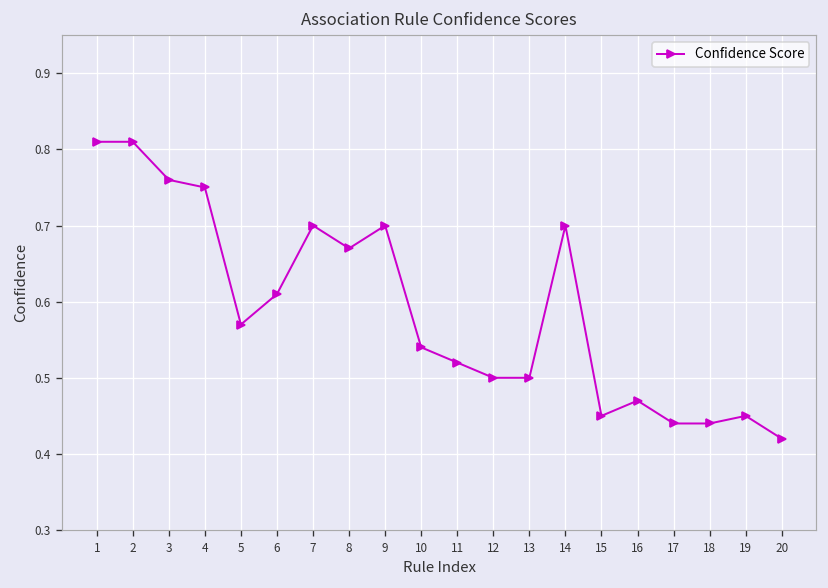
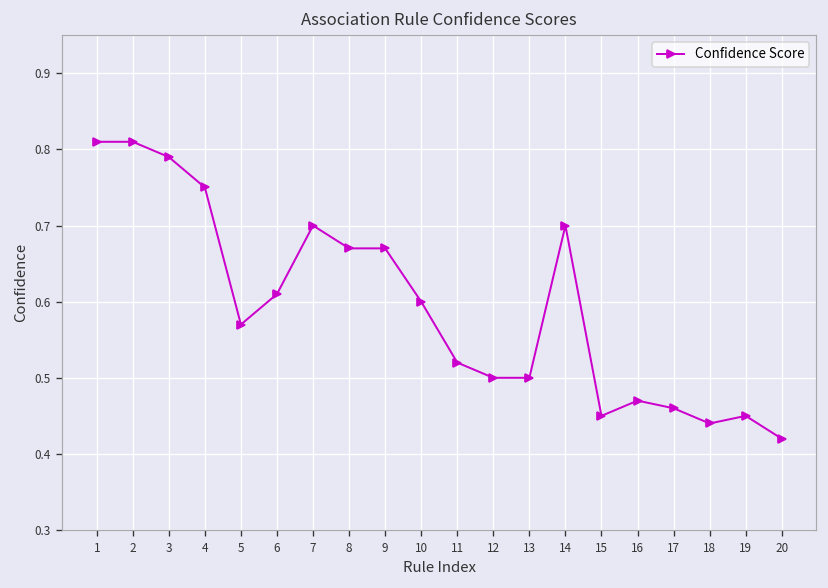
  {
    "1": 0.81,
    "2": 0.81,
-   "3": 0.76,
+   "3": 0.79,
    "4": 0.75,
    "5": 0.57,
    "6": 0.61,
    "7": 0.70,
    "8": 0.67,
-   "9": 0.70,
-   "10": 0.54,
+   "9": 0.67,
+   "10": 0.60,
    "11": 0.52,
    "12": 0.50,
    "13": 0.50,
    "14": 0.70,
    "15": 0.45,
    "16": 0.47,
-   "17": 0.44,
+   "17": 0.46,
    "18": 0.44,
    "19": 0.45,
    "20": 0.42
  }
